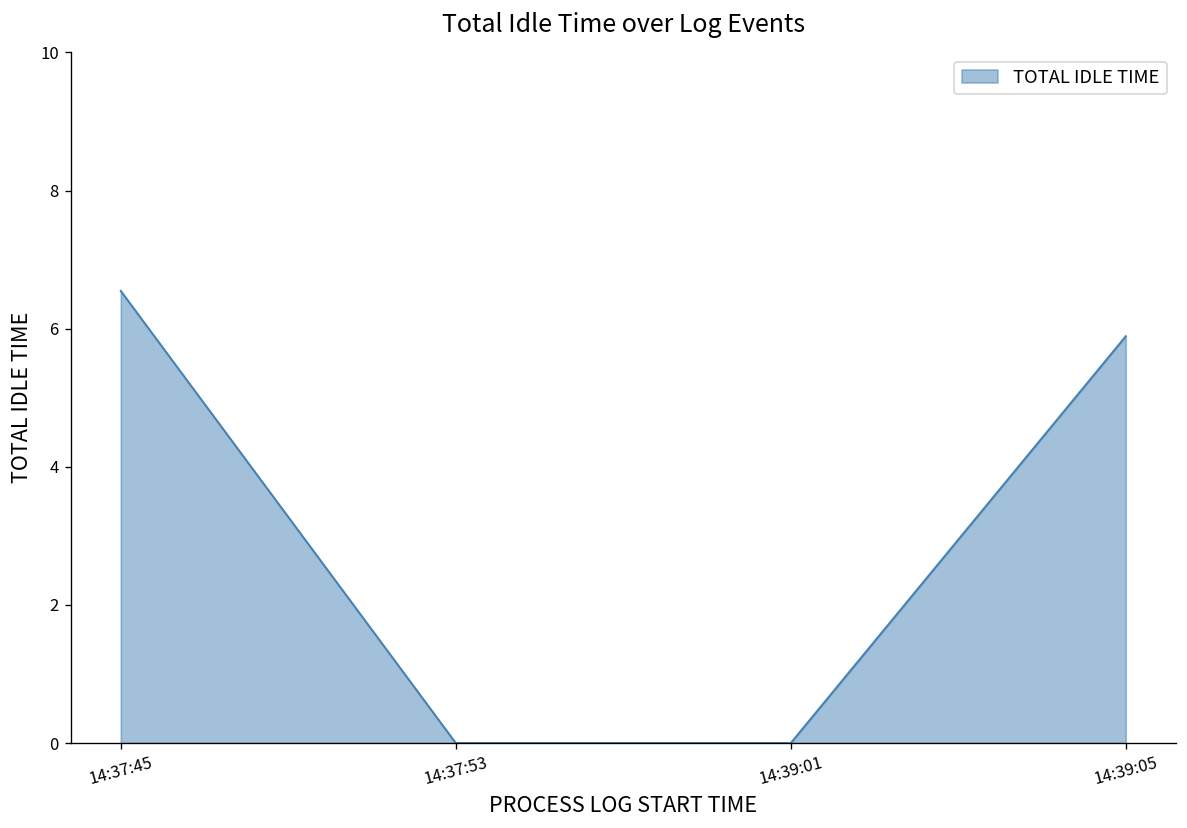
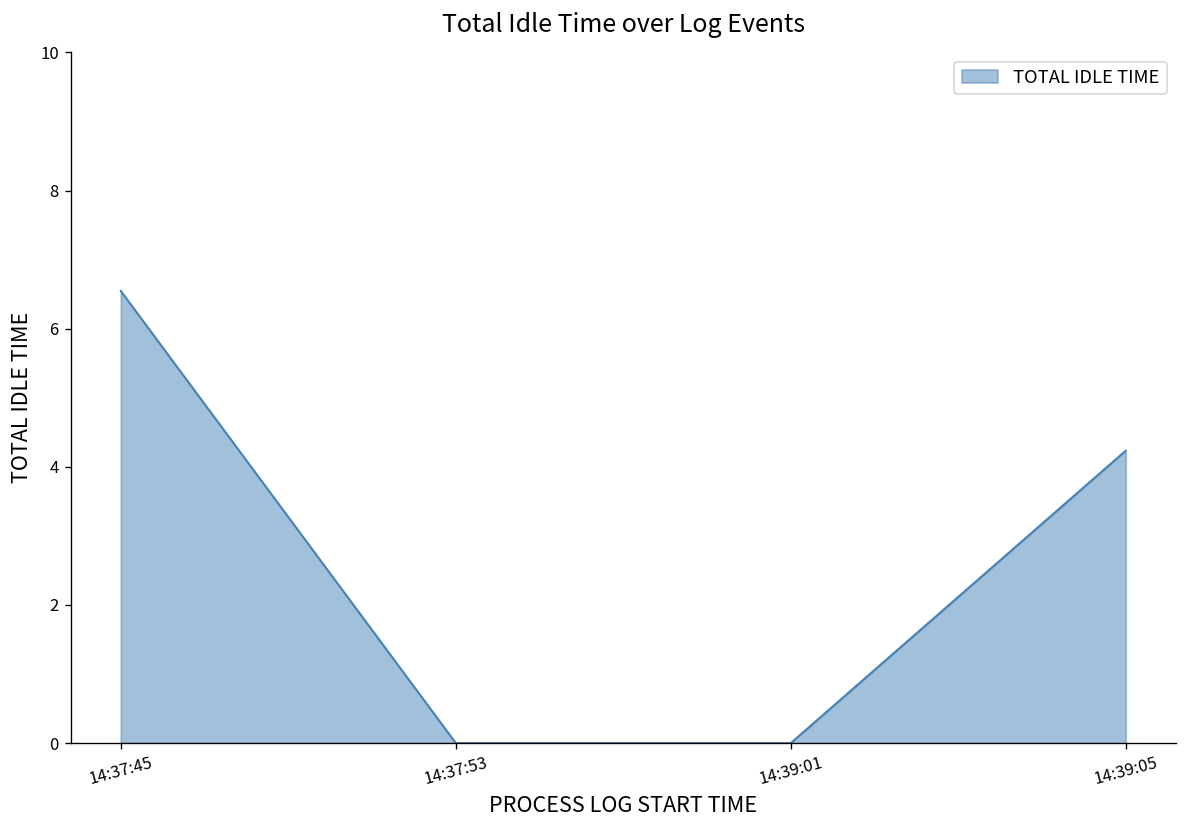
  {
    "14:37:45": 6.5,
    "14:37:53": 0.0,
    "14:39:01": 0.0,
-   "14:39:05": 5.9
+   "14:39:05": 4.2
  }
